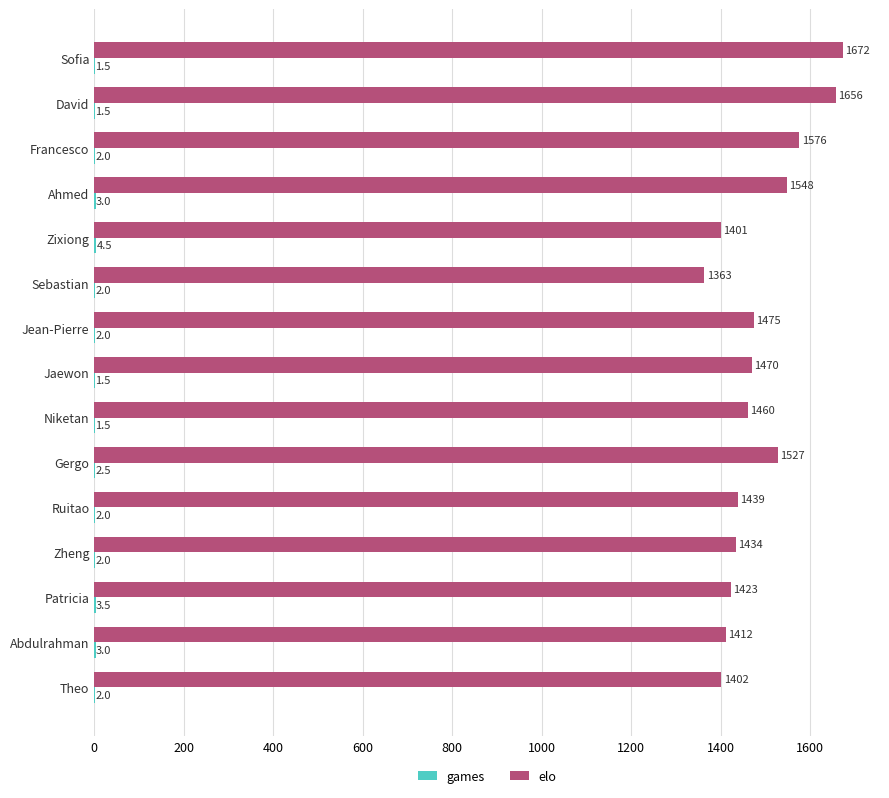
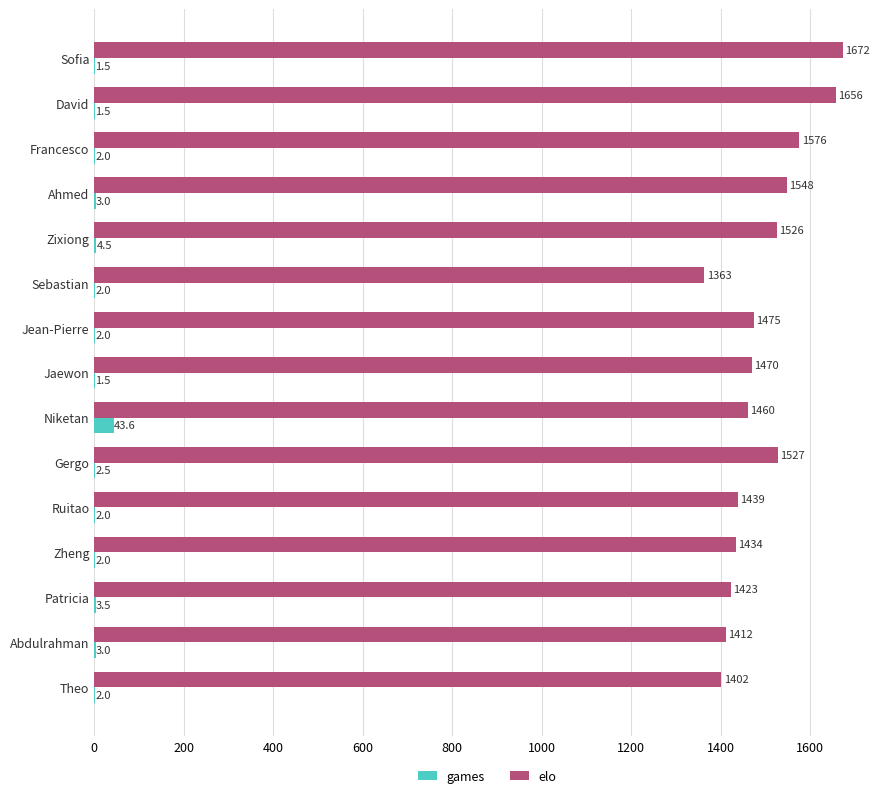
  {
    "games": {
      "Sofia": 1.5,
      "David": 1.5,
      "Francesco": 2.0,
      "Ahmed": 3.0,
      "Zixiong": 4.5,
      "Sebastian": 2.0,
      "Jean-Pierre": 2.0,
      "Jaewon": 1.5,
-     "Niketan": 1.5,
+     "Niketan": 43.6,
      "Gergo": 2.5,
      "Ruitao": 2.0,
      "Zheng": 2.0,
      "Patricia": 3.5,
      "Abdulrahman": 3.0,
      "Theo": 2.0
    },
    "elo": {
      "Sofia": 1672,
      "David": 1656,
      "Francesco": 1576,
      "Ahmed": 1548,
-     "Zixiong": 1401,
+     "Zixiong": 1526,
      "Sebastian": 1363,
      "Jean-Pierre": 1475,
      "Jaewon": 1470,
      "Niketan": 1460,
      "Gergo": 1527,
      "Ruitao": 1439,
      "Zheng": 1434,
      "Patricia": 1423,
      "Abdulrahman": 1412,
      "Theo": 1402
    }
  }
